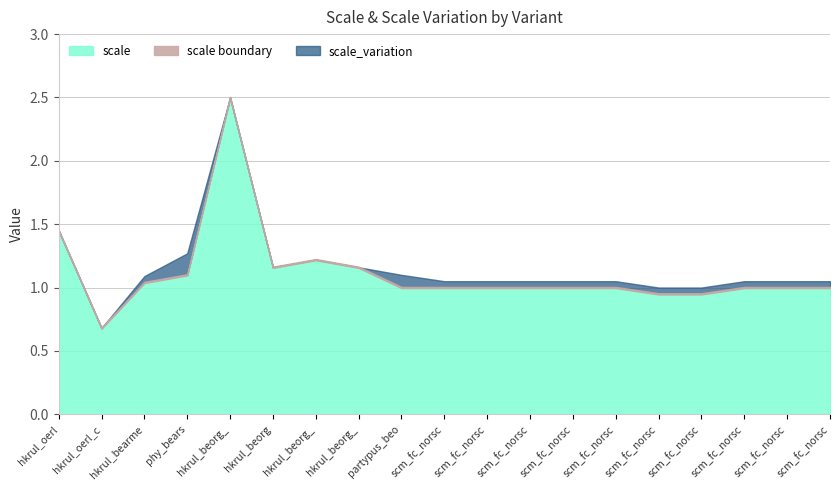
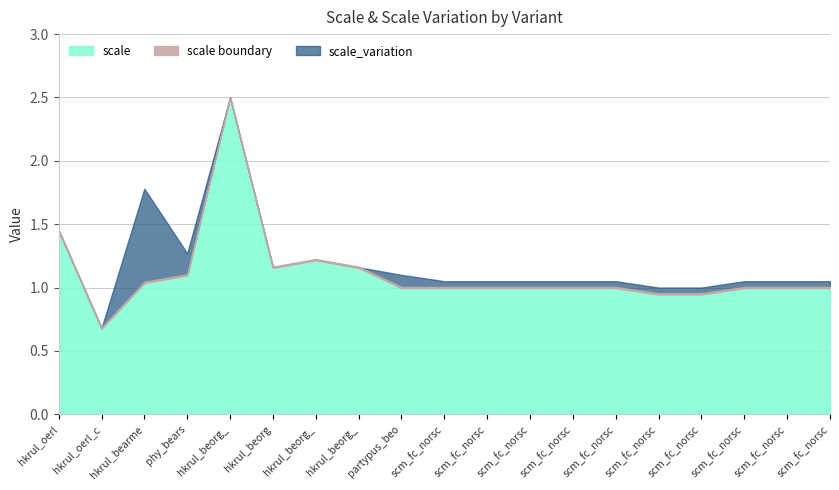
  {
    "scale_variation": {
-     "hkrul_bearme": 0.05,
+     "hkrul_bearme": 0.74,
      "phy_bears": 0.17,
      "partypus_beo": 0.10
    }
  }
